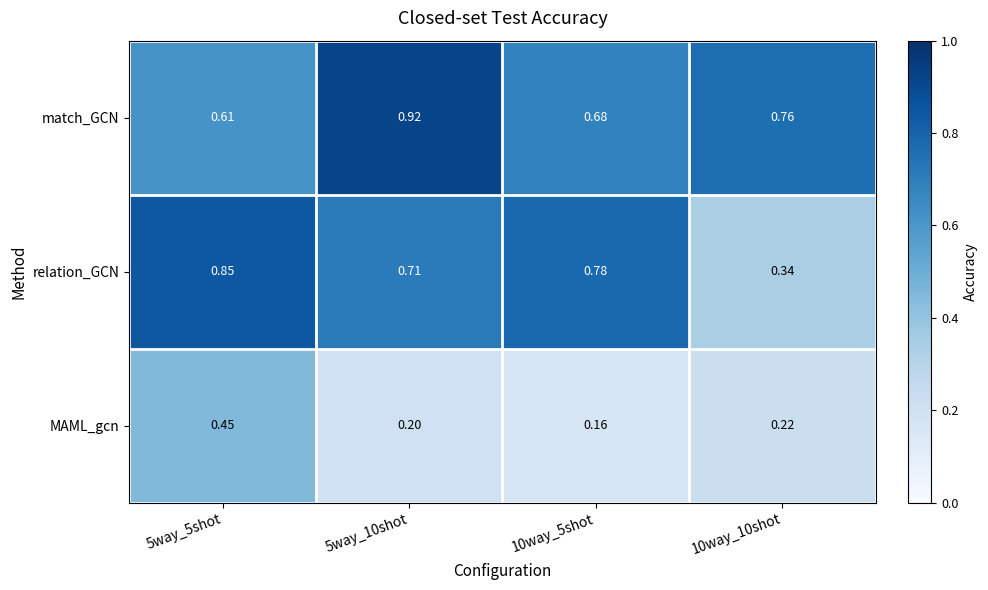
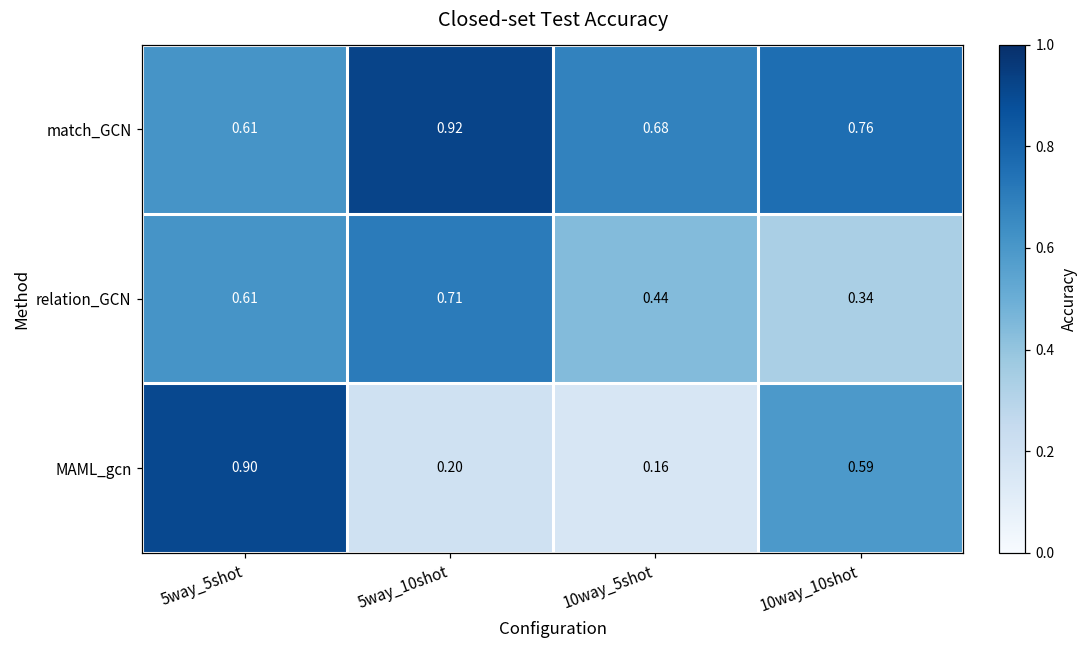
  {
    "match_GCN": {
      "5way_5shot": 0.61,
      "5way_10shot": 0.92,
      "10way_5shot": 0.68,
      "10way_10shot": 0.76
    },
    "relation_GCN": {
-     "5way_5shot": 0.85,
+     "5way_5shot": 0.61,
      "5way_10shot": 0.71,
-     "10way_5shot": 0.78,
+     "10way_5shot": 0.44,
      "10way_10shot": 0.34
    },
    "MAML_gcn": {
-     "5way_5shot": 0.45,
+     "5way_5shot": 0.90,
      "5way_10shot": 0.20,
      "10way_5shot": 0.16,
-     "10way_10shot": 0.22
+     "10way_10shot": 0.59
    }
  }
